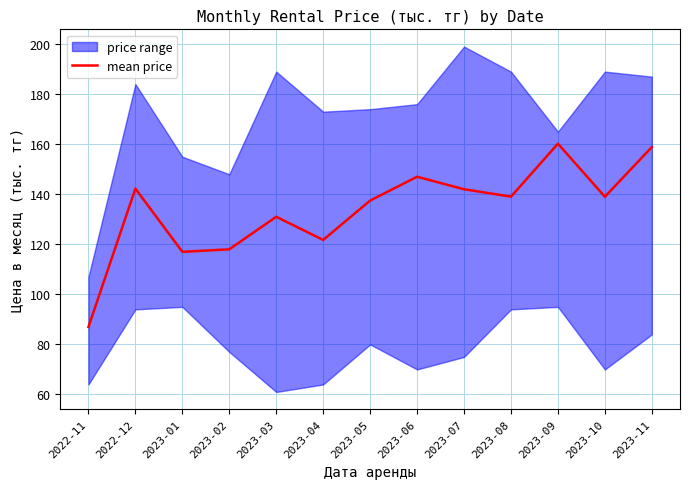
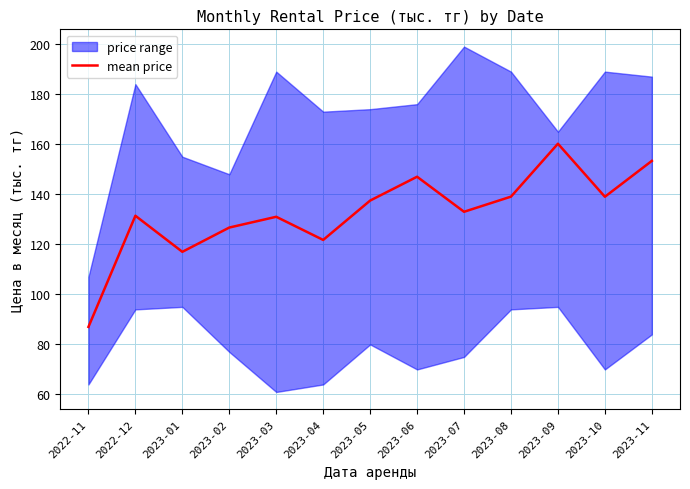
  {
    "mean price": {
      "2022-11": 87,
-     "2022-12": 142,
+     "2022-12": 131,
      "2023-01": 117,
-     "2023-02": 118,
+     "2023-02": 127,
      "2023-03": 131,
      "2023-04": 122,
      "2023-05": 137,
      "2023-06": 147,
-     "2023-07": 142,
+     "2023-07": 133,
      "2023-08": 139,
      "2023-09": 160,
      "2023-10": 139,
-     "2023-11": 159
+     "2023-11": 153
    }
  }
